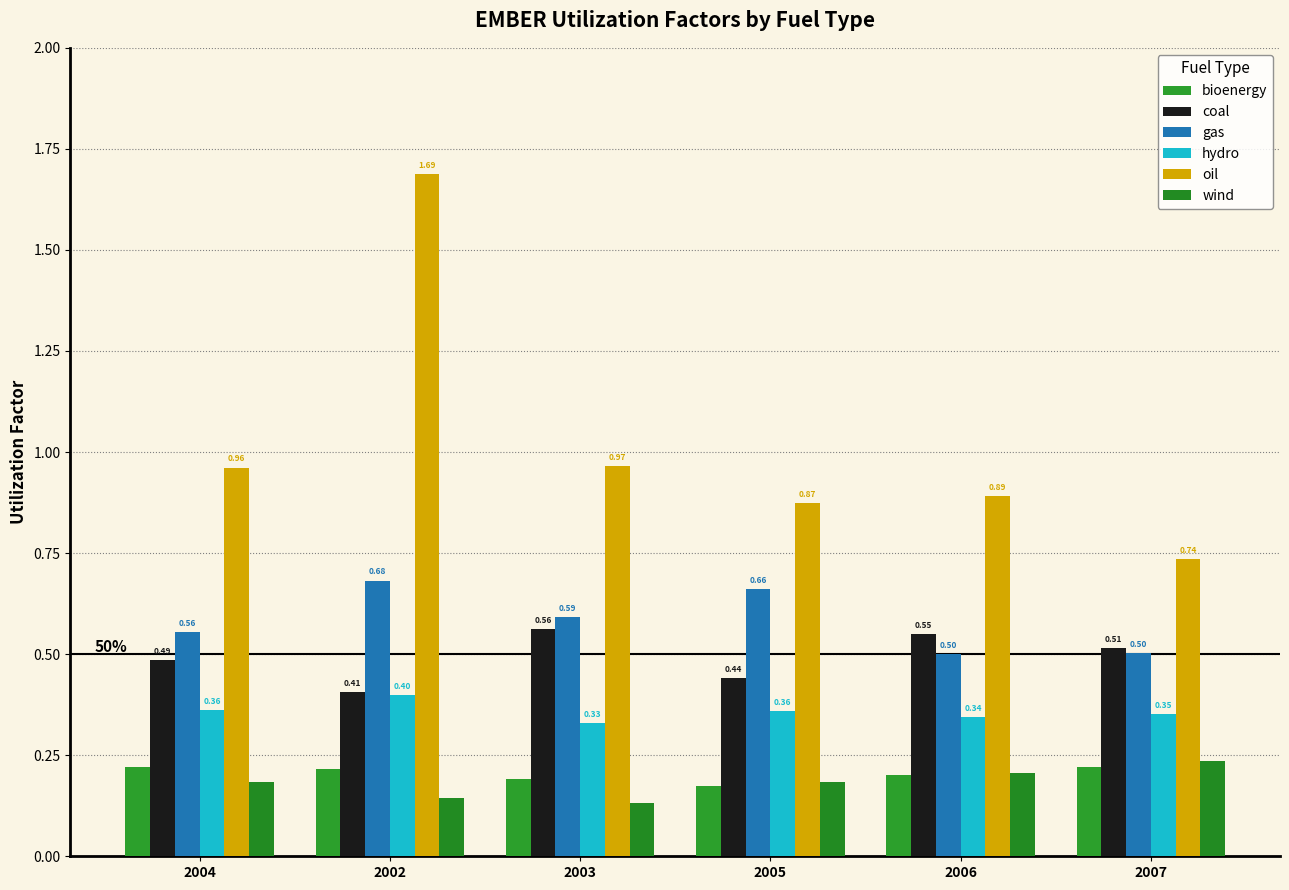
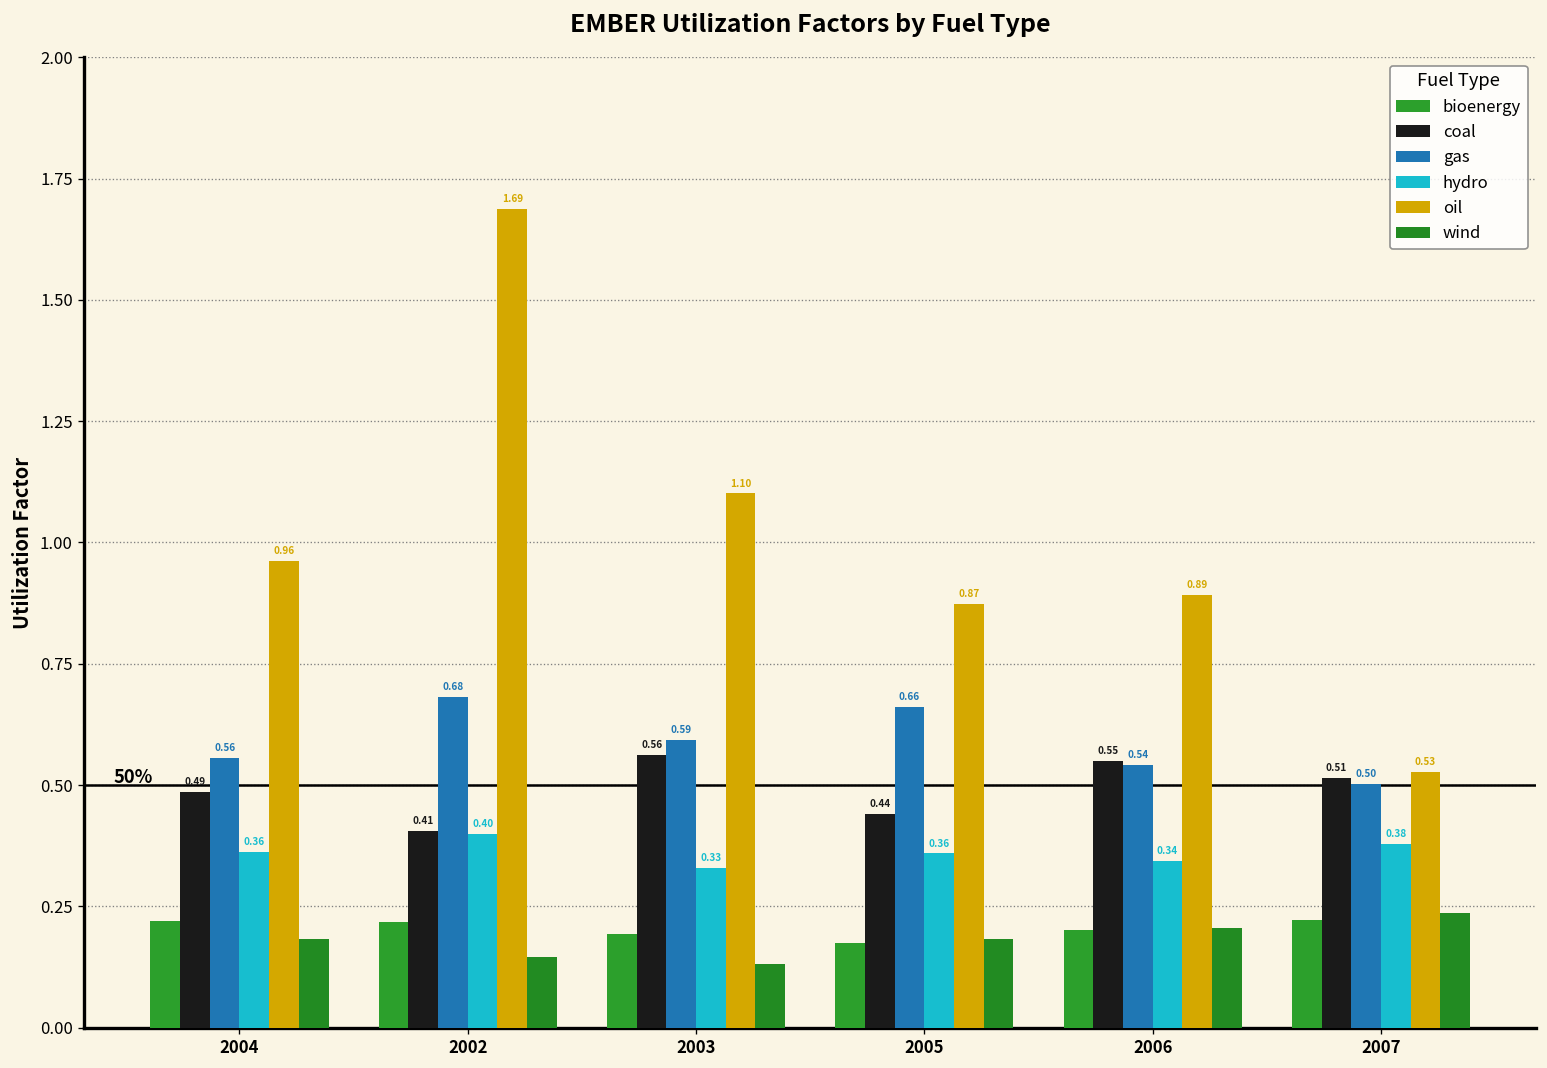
  {
    "coal": {
      "2004": 0.49,
      "2002": 0.41,
      "2003": 0.56,
      "2005": 0.44,
      "2006": 0.55,
      "2007": 0.51
    },
    "gas": {
      "2004": 0.56,
      "2002": 0.68,
      "2003": 0.59,
      "2005": 0.66,
-     "2006": 0.50,
+     "2006": 0.54,
      "2007": 0.50
    },
    "hydro": {
      "2004": 0.36,
      "2002": 0.40,
      "2003": 0.33,
      "2005": 0.36,
      "2006": 0.34,
-     "2007": 0.35
+     "2007": 0.38
    },
    "oil": {
      "2004": 0.96,
      "2002": 1.69,
-     "2003": 0.97,
+     "2003": 1.10,
      "2005": 0.87,
      "2006": 0.89,
-     "2007": 0.74
+     "2007": 0.53
    }
  }
